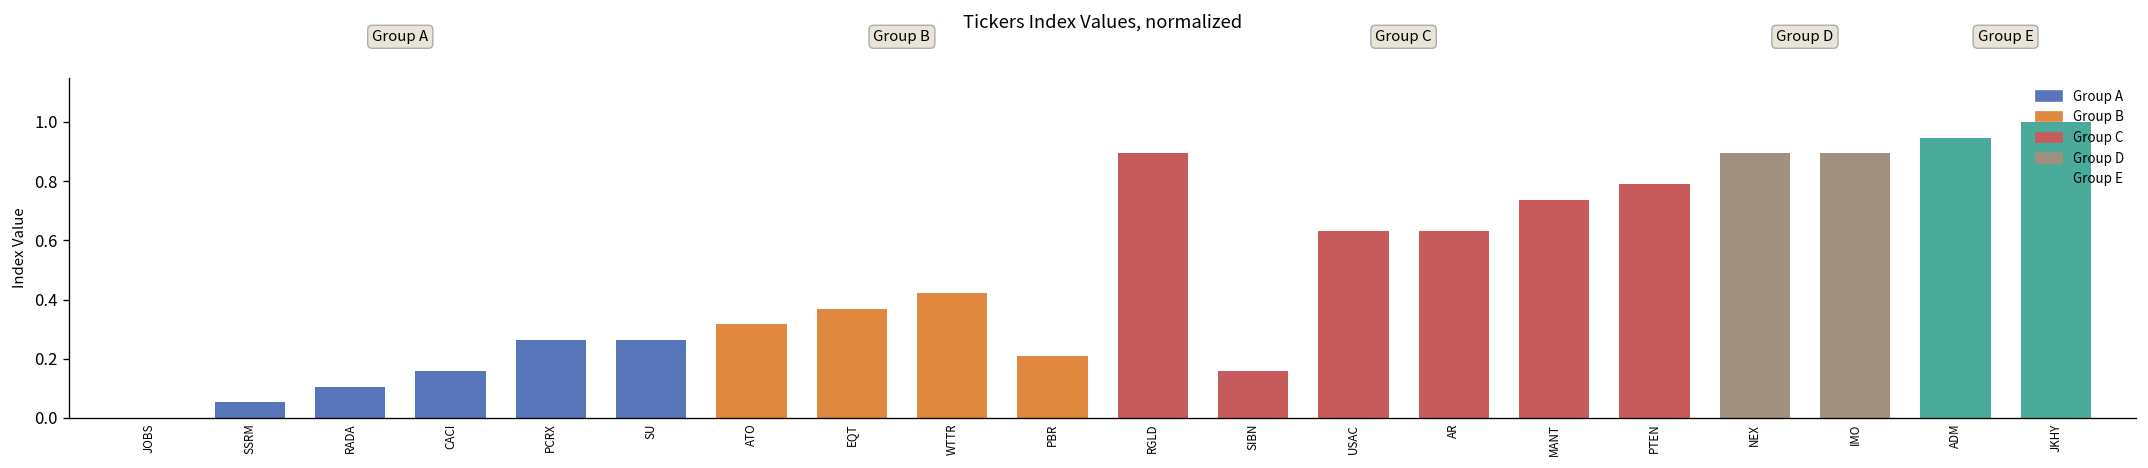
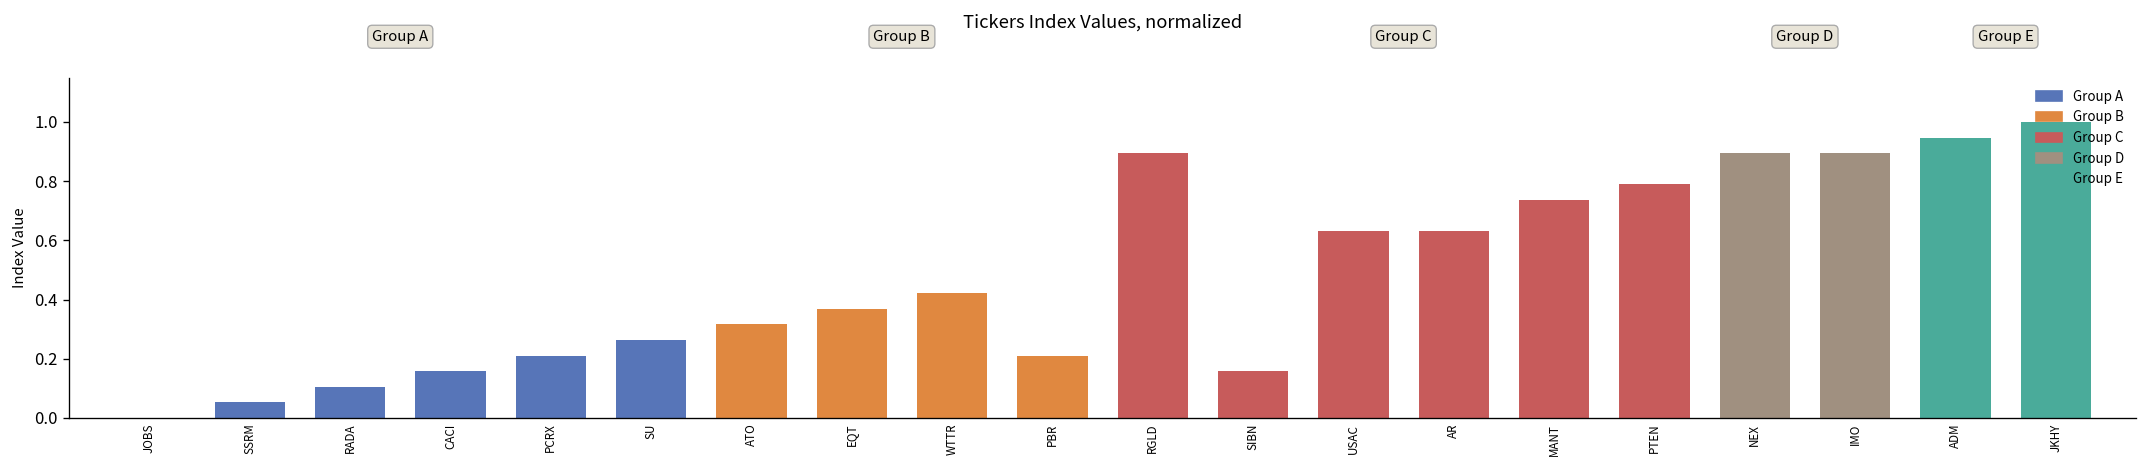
  {
    "JOBS": 0.00,
    "SSRM": 0.05,
    "RADA": 0.11,
    "CACI": 0.16,
-   "PCRX": 0.26,
+   "PCRX": 0.21,
    "SU": 0.26,
    "ATO": 0.32,
    "EQT": 0.37,
    "WTTR": 0.42,
    "PBR": 0.21,
    "RGLD": 0.89,
    "SIBN": 0.16,
    "USAC": 0.63,
    "AR": 0.63,
    "MANT": 0.74,
    "PTEN": 0.79,
    "NEX": 0.89,
    "IMO": 0.89,
    "ADM": 0.95,
    "JKHY": 1.00
  }
